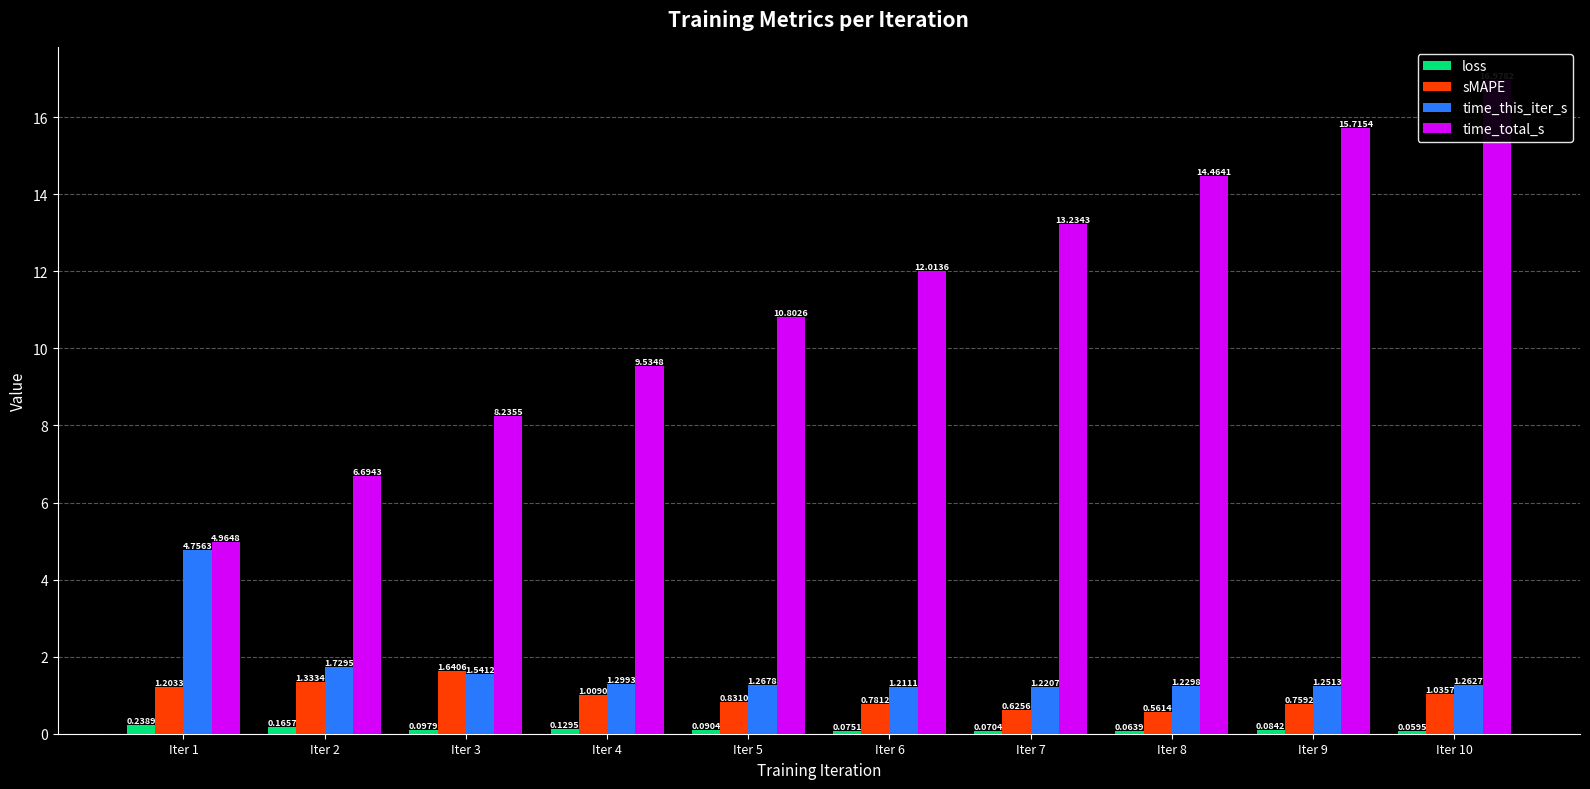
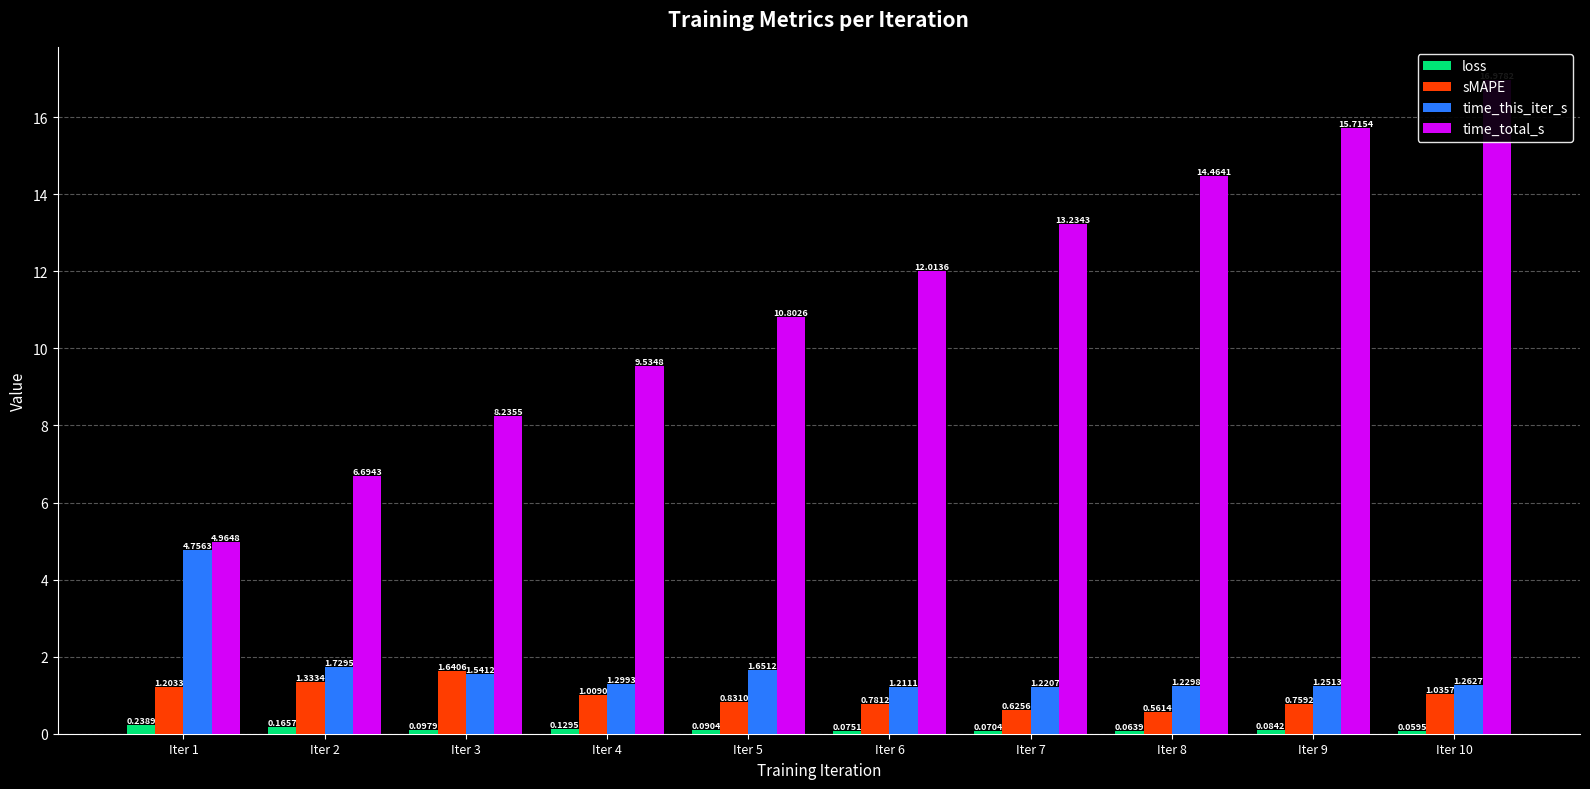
  {
    "loss": {
      "Iter 1": 0.2389,
      "Iter 2": 0.1657,
      "Iter 3": 0.0979,
      "Iter 4": 0.1295,
      "Iter 5": 0.0904,
      "Iter 6": 0.0751,
      "Iter 7": 0.0704,
      "Iter 8": 0.0639,
      "Iter 9": 0.0842,
      "Iter 10": 0.0595
    },
    "sMAPE": {
      "Iter 1": 1.2033,
      "Iter 2": 1.3334,
      "Iter 3": 1.6406,
      "Iter 4": 1.0090,
      "Iter 5": 0.8310,
      "Iter 6": 0.7812,
      "Iter 7": 0.6256,
      "Iter 8": 0.5614,
      "Iter 9": 0.7592,
      "Iter 10": 1.0357
    },
    "time_this_iter_s": {
      "Iter 1": 4.7563,
      "Iter 2": 1.7295,
      "Iter 3": 1.5412,
      "Iter 4": 1.2993,
-     "Iter 5": 1.2678,
+     "Iter 5": 1.6512,
      "Iter 6": 1.2111,
      "Iter 7": 1.2207,
      "Iter 8": 1.2298,
      "Iter 9": 1.2513,
      "Iter 10": 1.2627
    },
    "time_total_s": {
      "Iter 1": 4.9648,
      "Iter 2": 6.6943,
      "Iter 3": 8.2355,
      "Iter 4": 9.5348,
      "Iter 5": 10.8026,
      "Iter 6": 12.0136,
      "Iter 7": 13.2343,
      "Iter 8": 14.4641,
      "Iter 9": 15.7154
    }
  }
